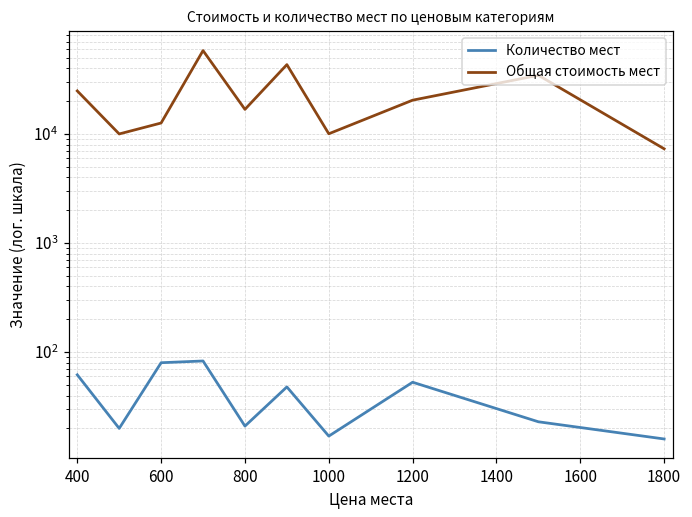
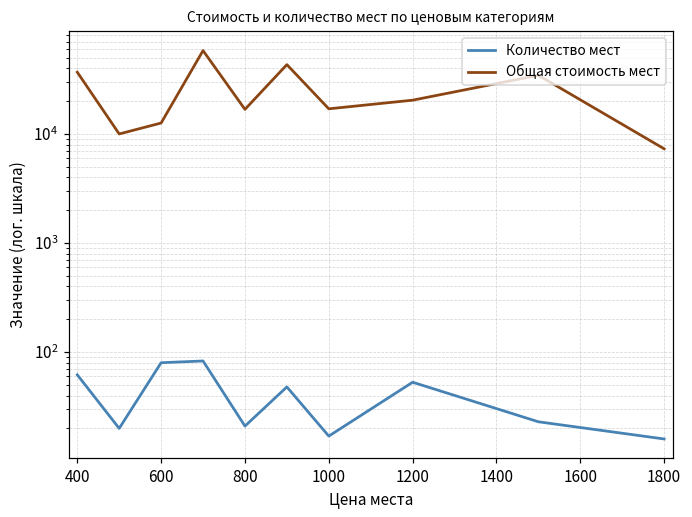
  {
    "Количество мест": {
      "400": 60,
      "600": 80,
      "800": 21,
      "1000": 17,
      "1200": 50,
      "1800": 16
    },
    "Общая стоимость мест": {
-     "400": 25000,
+     "400": 37000,
      "600": 13000,
      "800": 17000,
-     "1000": 10000,
+     "1000": 17000,
      "1200": 20000,
      "1800": 7000
    }
  }
